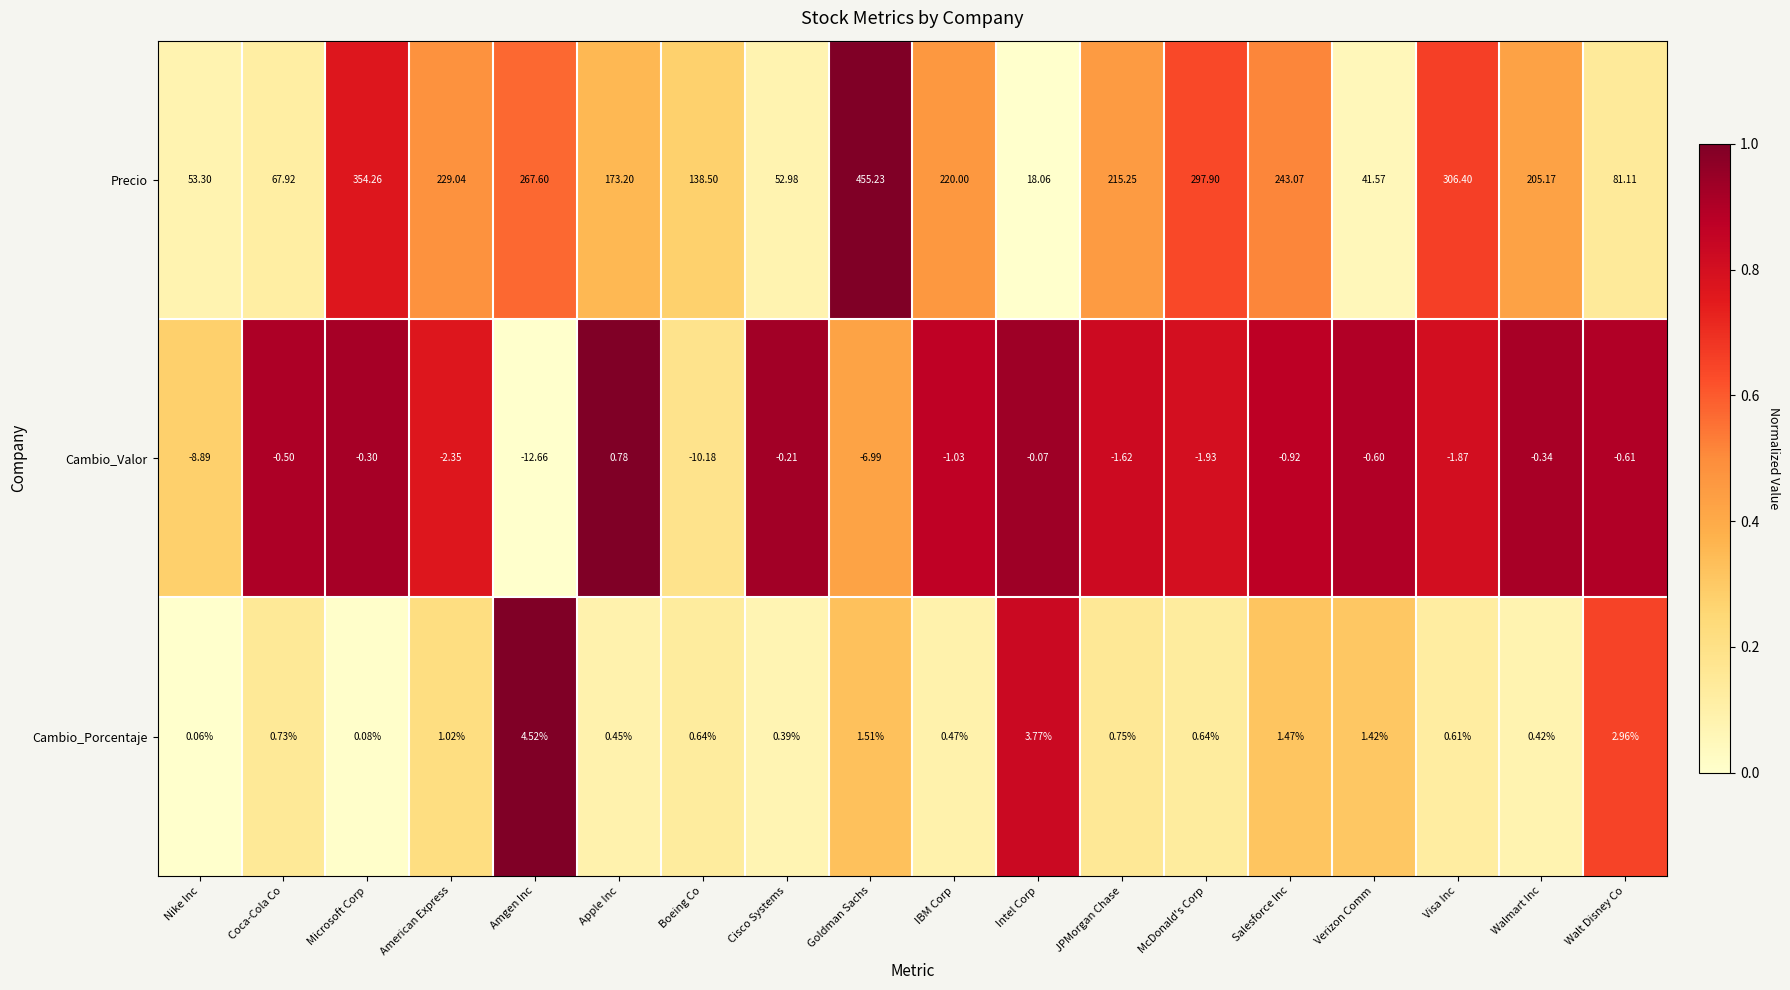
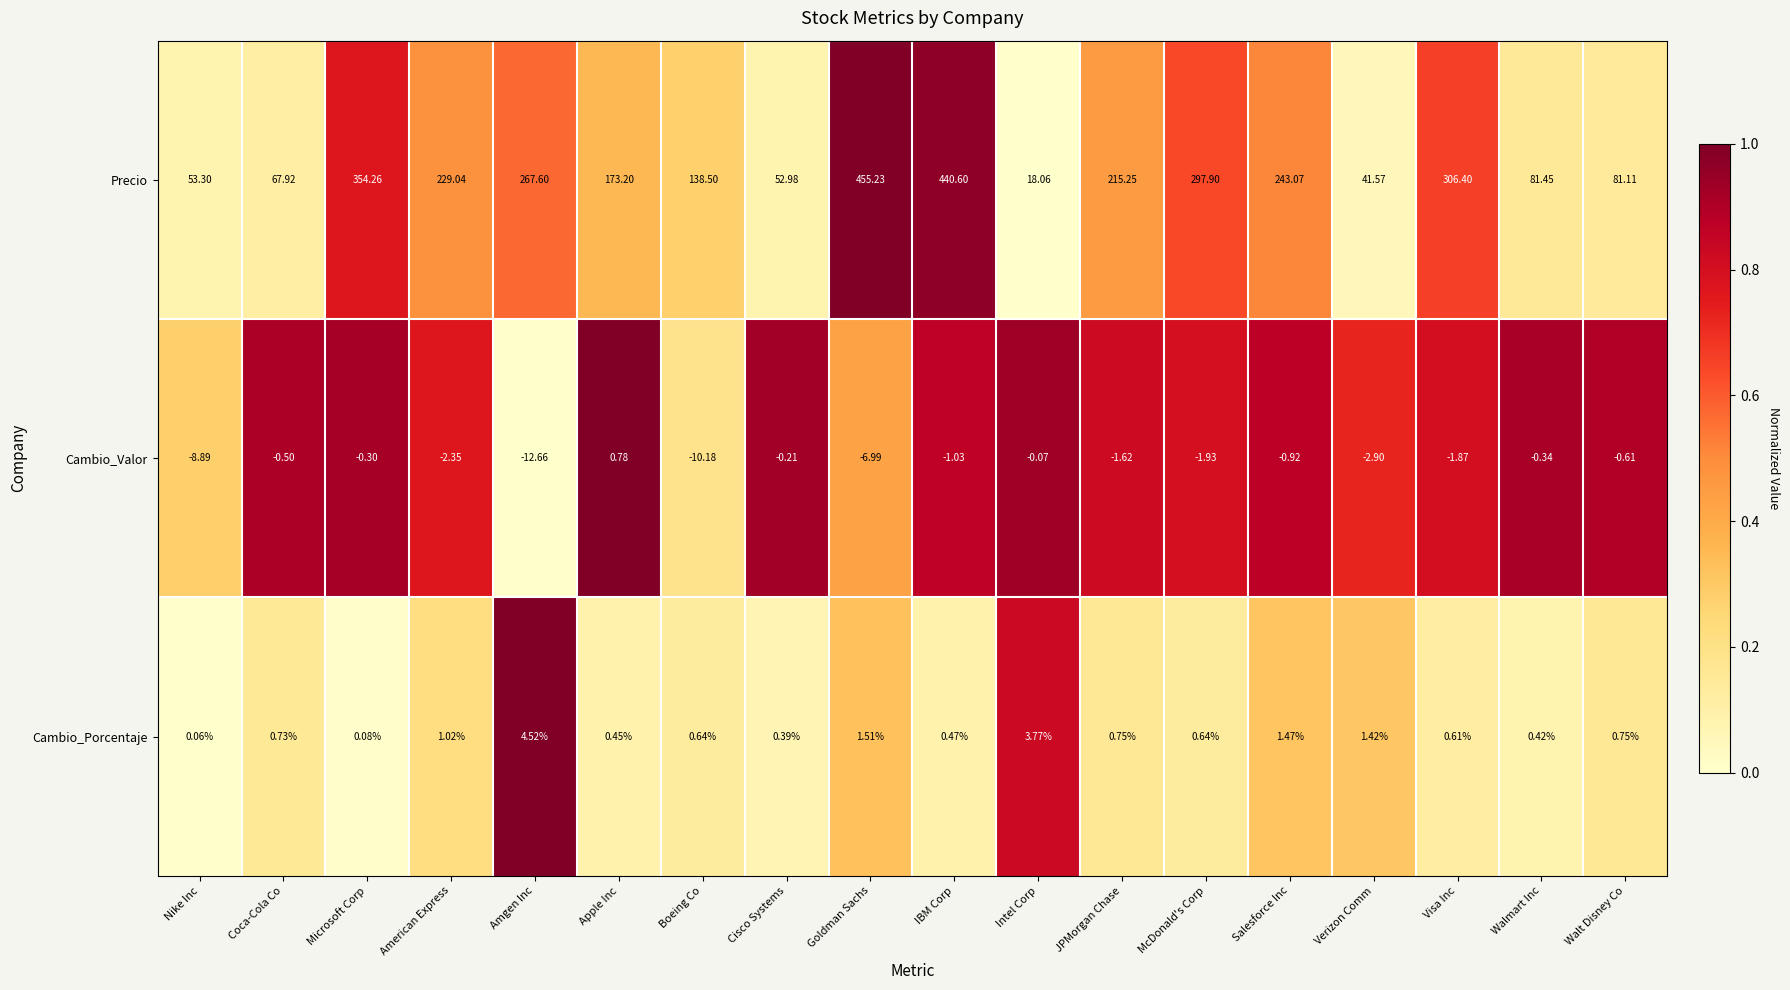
  {
    "Precio": {
      "Nike Inc": "53.30",
      "Coca-Cola Co": "67.92",
      "Microsoft Corp": "354.26",
      "American Express": "229.04",
      "Amgen Inc": "267.60",
      "Apple Inc": "173.20",
      "Boeing Co": "138.50",
      "Cisco Systems": "52.98",
      "Goldman Sachs": "455.23",
-     "IBM Corp": "220.00",
+     "IBM Corp": "440.60",
      "Intel Corp": "18.06",
      "JPMorgan Chase": "215.25",
      "McDonald's Corp": "297.90",
      "Salesforce Inc": "243.07",
      "Verizon Comm": "41.57",
      "Visa Inc": "306.40",
-     "Walmart Inc": "205.17",
+     "Walmart Inc": "81.45",
      "Walt Disney Co": "81.11"
    },
    "Cambio_Valor": {
      "Nike Inc": "-8.89",
      "Coca-Cola Co": "-0.50",
      "Microsoft Corp": "-0.30",
      "American Express": "-2.35",
      "Amgen Inc": "-12.66",
      "Apple Inc": "0.78",
      "Boeing Co": "-10.18",
      "Cisco Systems": "-0.21",
      "Goldman Sachs": "-6.99",
      "IBM Corp": "-1.03",
      "Intel Corp": "-0.07",
      "JPMorgan Chase": "-1.62",
      "McDonald's Corp": "-1.93",
      "Salesforce Inc": "-0.92",
-     "Verizon Comm": "-0.60",
+     "Verizon Comm": "-2.90",
      "Visa Inc": "-1.87",
      "Walmart Inc": "-0.34",
      "Walt Disney Co": "-0.61"
    },
    "Cambio_Porcentaje": {
      "Nike Inc": "0.06%",
      "Coca-Cola Co": "0.73%",
      "Microsoft Corp": "0.08%",
      "American Express": "1.02%",
      "Amgen Inc": "4.52%",
      "Apple Inc": "0.45%",
      "Boeing Co": "0.64%",
      "Cisco Systems": "0.39%",
      "Goldman Sachs": "1.51%",
      "IBM Corp": "0.47%",
      "Intel Corp": "3.77%",
      "JPMorgan Chase": "0.75%",
      "McDonald's Corp": "0.64%",
      "Salesforce Inc": "1.47%",
      "Verizon Comm": "1.42%",
      "Visa Inc": "0.61%",
      "Walmart Inc": "0.42%",
-     "Walt Disney Co": "2.96%"
+     "Walt Disney Co": "0.75%"
    }
  }
